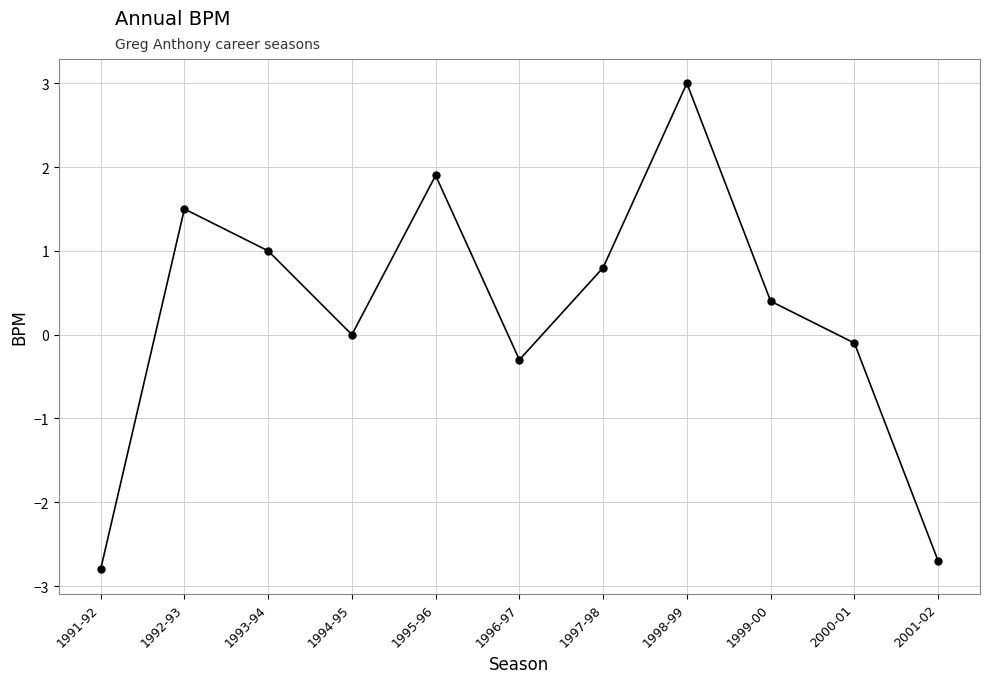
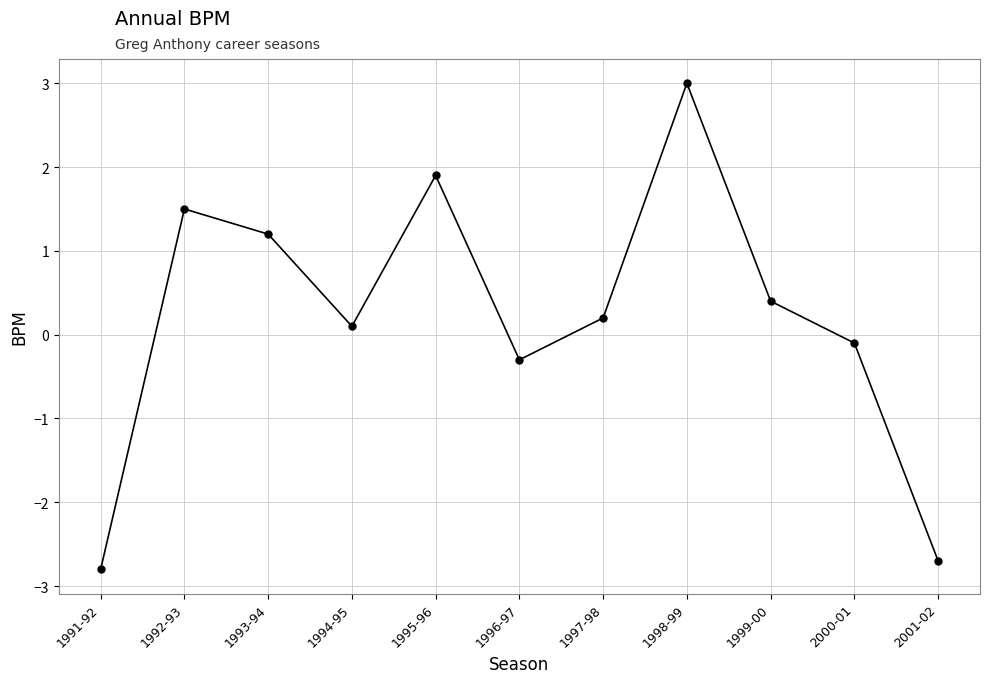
  {
    "1991-92": -2.8,
    "1992-93": 1.5,
-   "1993-94": 1.0,
-   "1994-95": 0.0,
+   "1993-94": 1.2,
+   "1994-95": 0.1,
    "1995-96": 1.9,
    "1996-97": -0.3,
-   "1997-98": 0.8,
+   "1997-98": 0.2,
    "1998-99": 3.0,
    "1999-00": 0.4,
    "2000-01": -0.1,
    "2001-02": -2.7
  }
